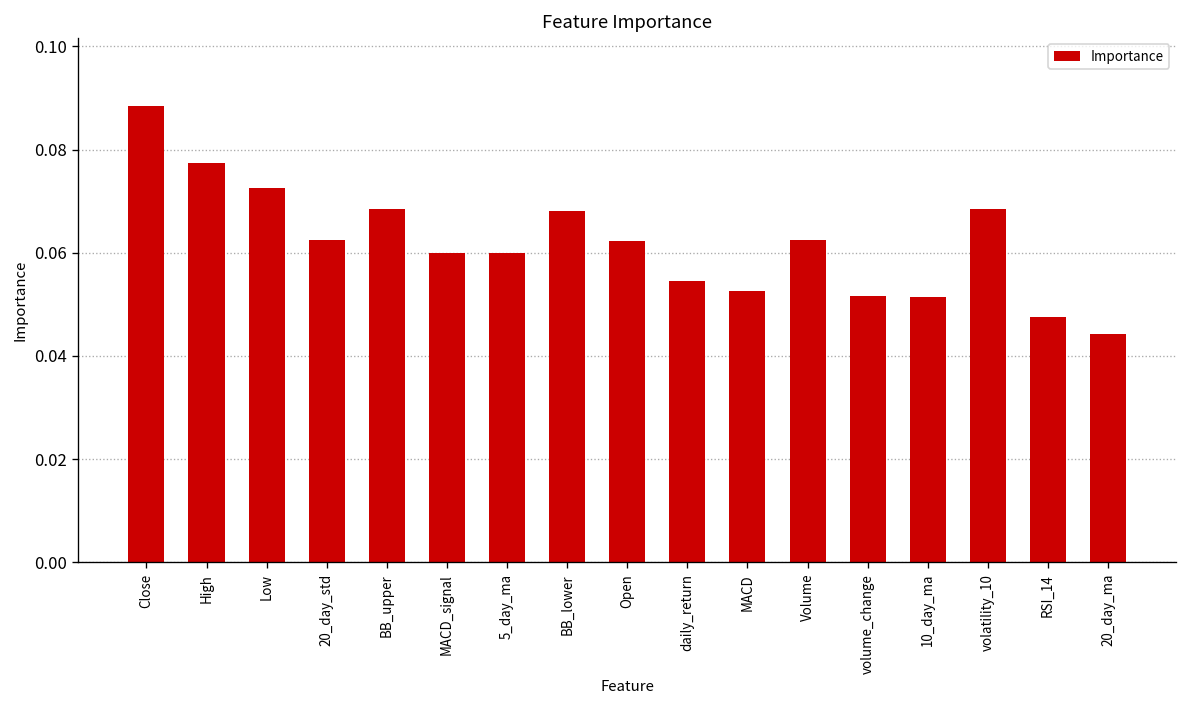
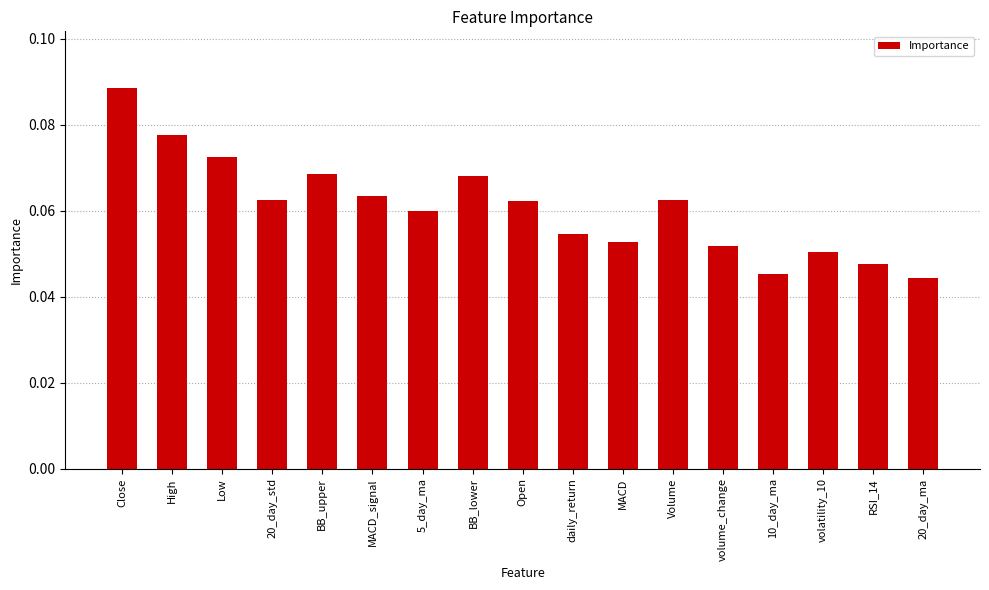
  {
    "Close": 0.088,
    "High": 0.077,
    "Low": 0.073,
    "20_day_std": 0.062,
    "BB_upper": 0.068,
-   "MACD_signal": 0.060,
+   "MACD_signal": 0.063,
    "5_day_ma": 0.060,
    "BB_lower": 0.068,
    "Open": 0.062,
    "daily_return": 0.055,
    "MACD": 0.053,
    "Volume": 0.062,
    "volume_change": 0.052,
-   "10_day_ma": 0.051,
-   "volatility_10": 0.069,
+   "10_day_ma": 0.045,
+   "volatility_10": 0.050,
    "RSI_14": 0.048,
    "20_day_ma": 0.044
  }
